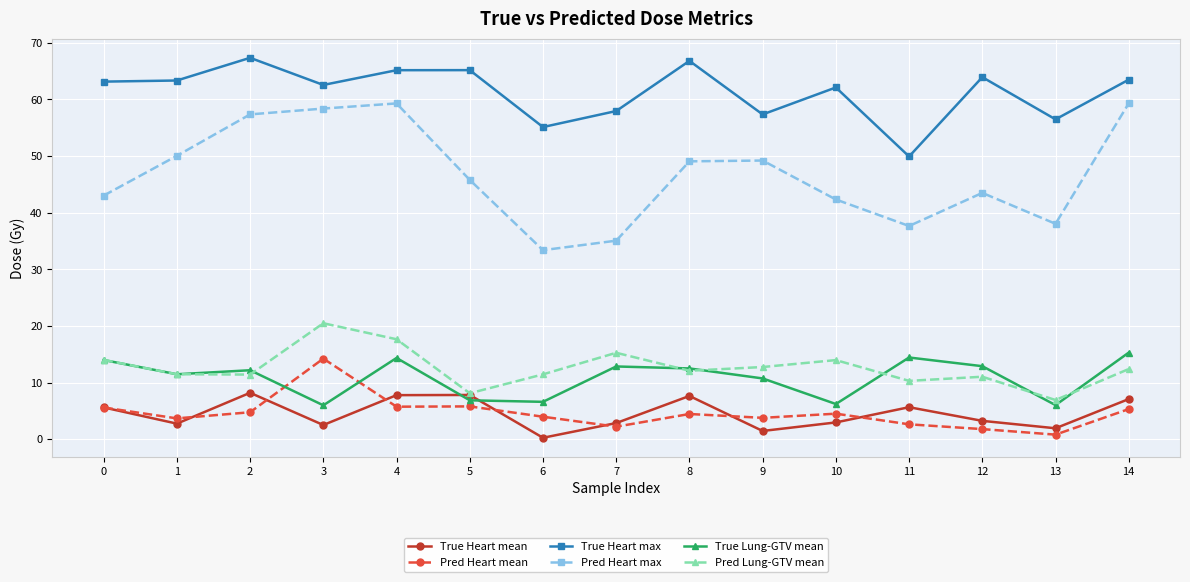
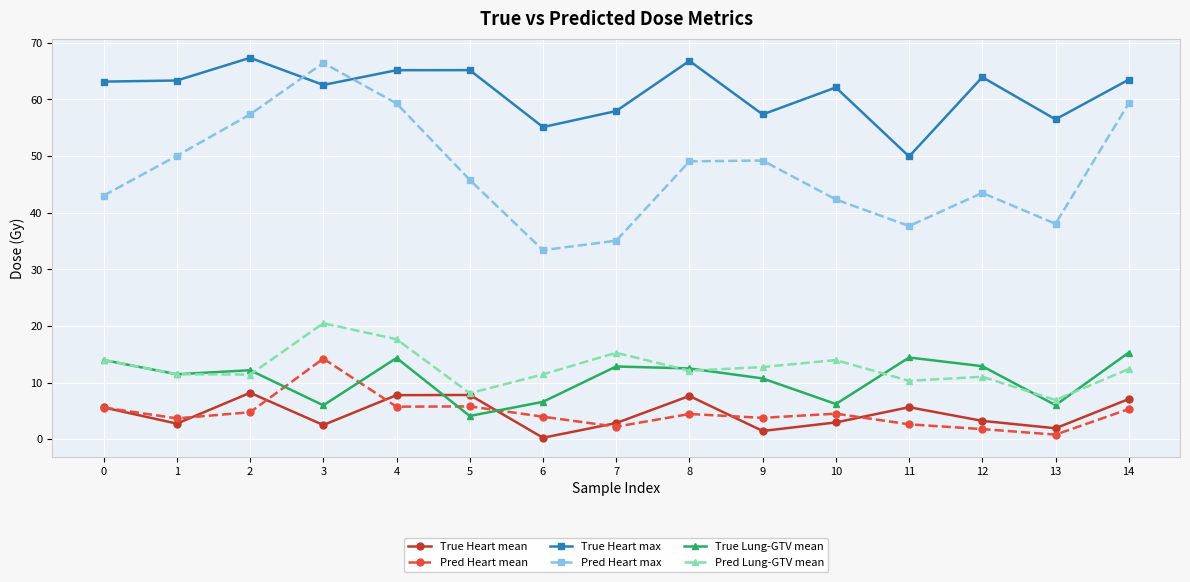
  {
    "True Heart max": {
      "0": 63,
      "1": 63,
      "2": 67,
      "3": 63,
      "4": 65,
      "5": 65,
      "6": 55,
      "7": 58,
      "8": 67,
      "9": 57,
      "10": 62,
      "11": 50,
      "12": 64,
      "13": 56,
      "14": 63
    },
    "Pred Heart max": {
      "0": 43,
      "1": 50,
      "2": 57,
-     "3": 58,
+     "3": 66,
      "4": 59,
      "5": 46,
      "6": 33,
      "7": 35,
      "8": 49,
      "9": 49,
      "10": 42,
      "11": 38,
      "12": 44,
      "13": 38,
      "14": 59
    },
    "True Lung-GTV mean": {
      "2": 12,
      "3": 6,
      "4": 14,
-     "5": 7,
+     "5": 4,
      "6": 7,
      "7": 13,
      "9": 11,
      "10": 6,
      "11": 14,
      "12": 13,
      "13": 6,
      "14": 15
    },
    "Pred Lung-GTV mean": {
      "2": 11,
      "3": 21,
      "4": 18,
      "6": 11,
      "7": 15,
      "9": 13,
      "10": 14,
      "11": 10,
      "12": 11,
      "13": 7,
      "14": 12
    }
  }
